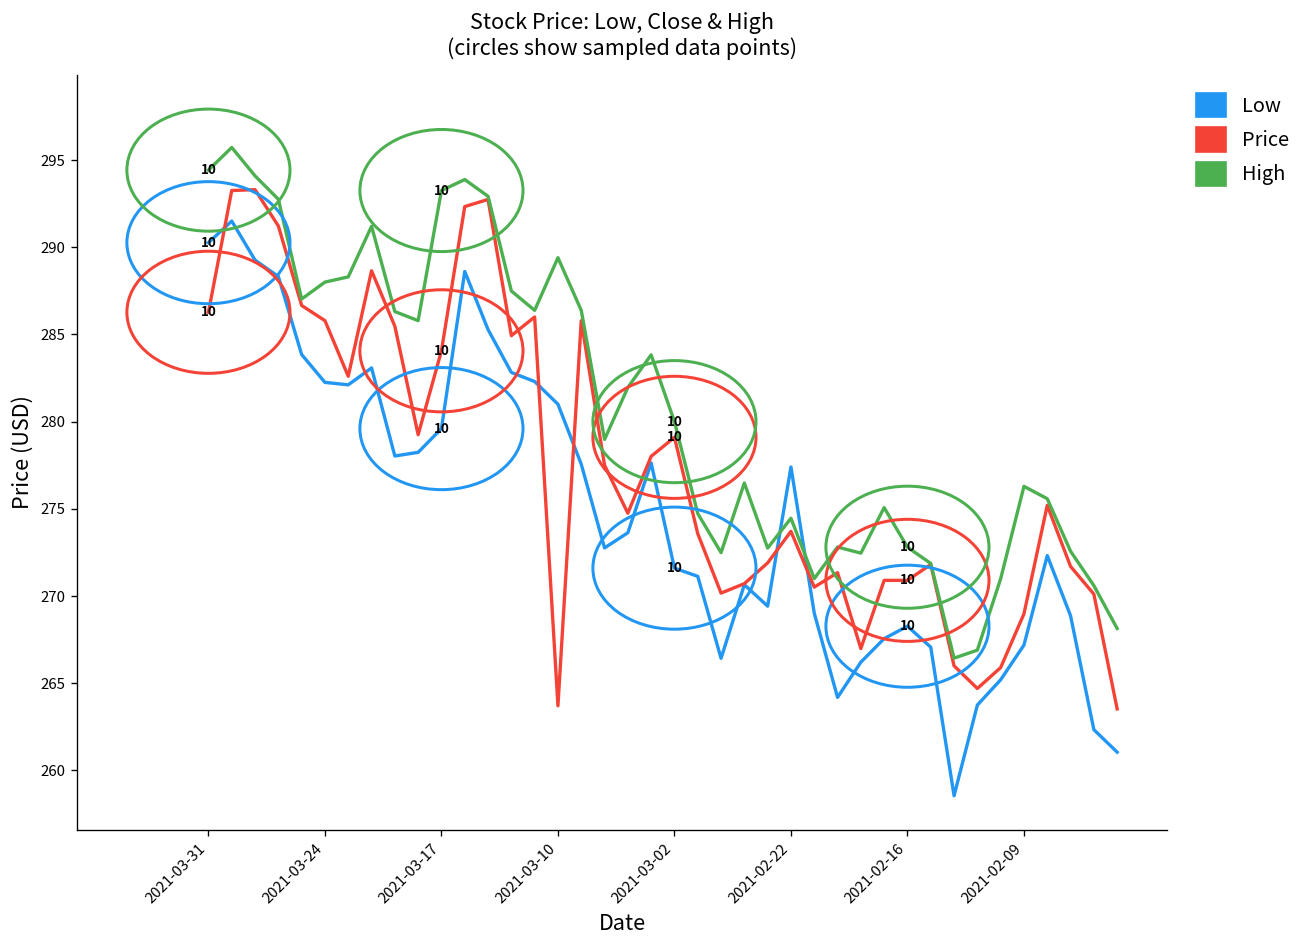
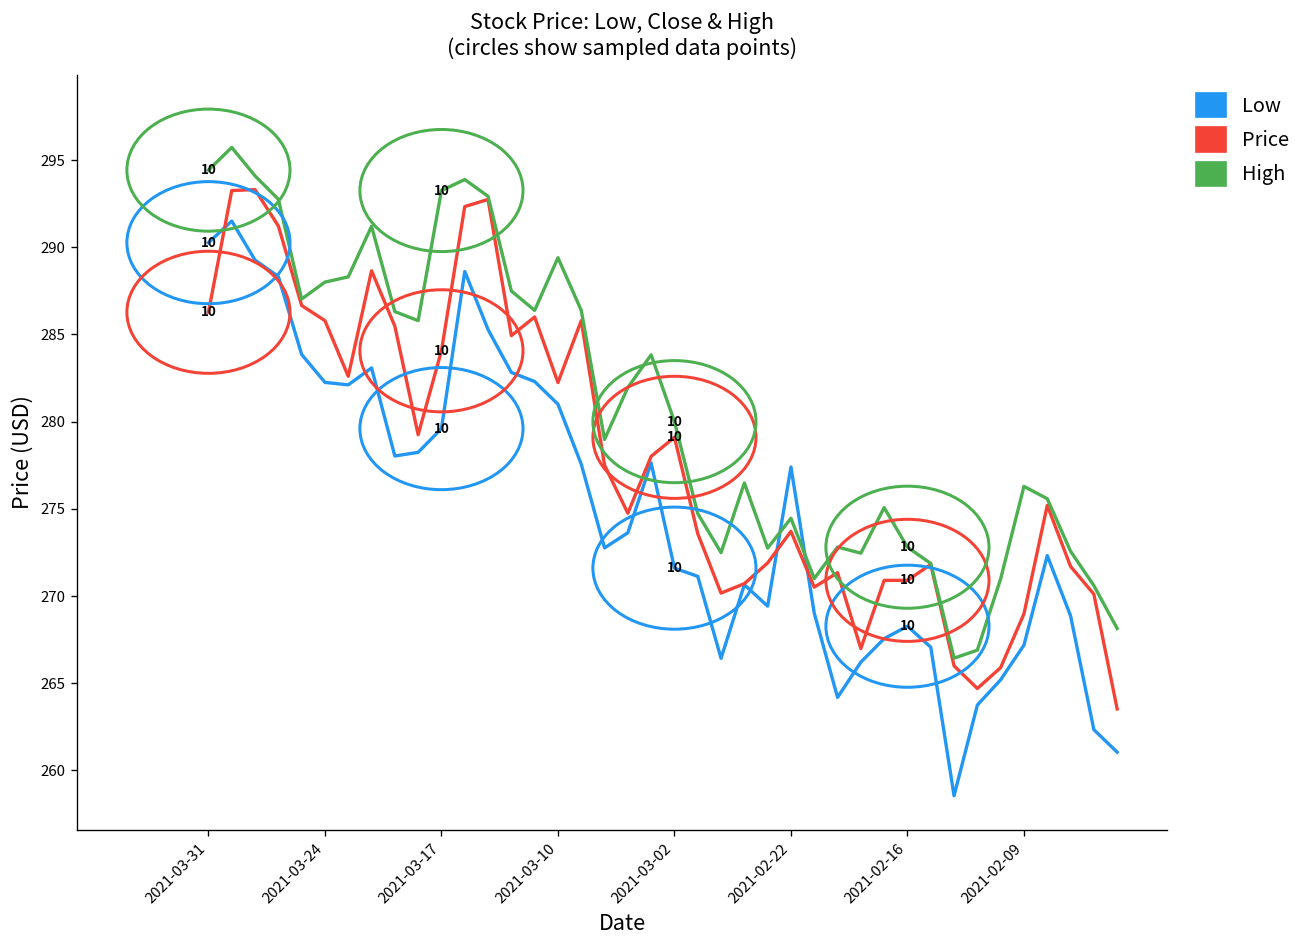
  {
    "Low": {
      "2021-03-24": 282.3,
      "2021-03-10": 281.0,
      "2021-02-22": 277.4,
      "2021-02-09": 267.2
    },
    "Price": {
      "2021-03-24": 285.8,
-     "2021-03-10": 263.7,
+     "2021-03-10": 282.2,
      "2021-02-22": 273.7,
      "2021-02-09": 269.0
    },
    "High": {
      "2021-03-24": 288.0,
      "2021-03-10": 289.4,
      "2021-02-22": 274.5,
      "2021-02-09": 276.3
    }
  }
